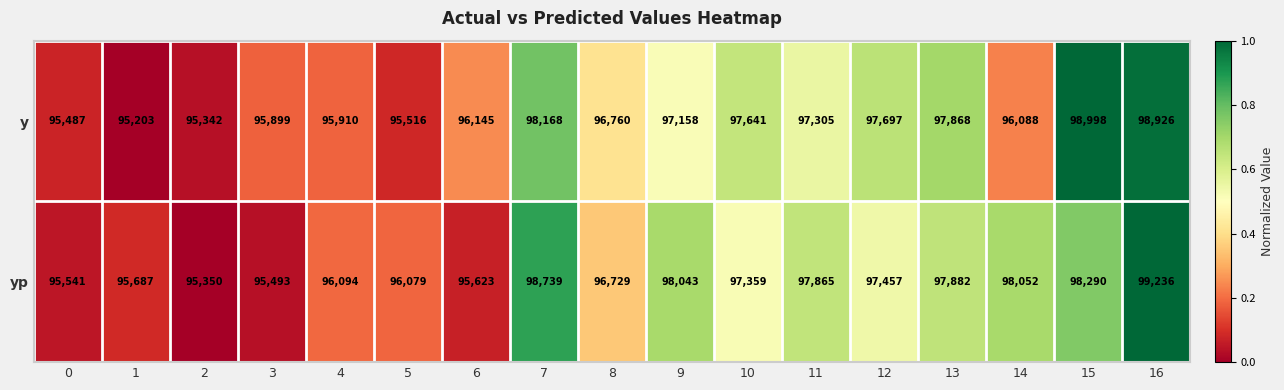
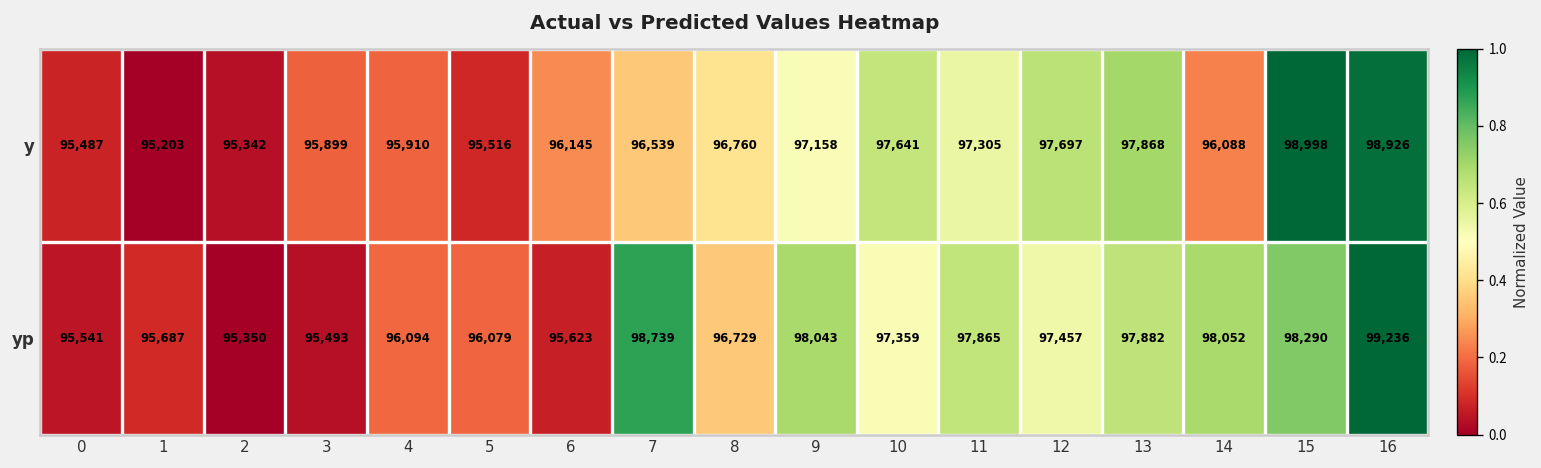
  {
    "y": {
      "0": "95,487",
      "1": "95,203",
      "2": "95,342",
      "3": "95,899",
      "4": "95,910",
      "5": "95,516",
      "6": "96,145",
-     "7": "98,168",
+     "7": "96,539",
      "8": "96,760",
      "9": "97,158",
      "10": "97,641",
      "11": "97,305",
      "12": "97,697",
      "13": "97,868",
      "14": "96,088",
      "15": "98,998",
      "16": "98,926"
    },
    "yp": {
      "0": "95,541",
      "1": "95,687",
      "2": "95,350",
      "3": "95,493",
      "4": "96,094",
      "5": "96,079",
      "6": "95,623",
      "7": "98,739",
      "8": "96,729",
      "9": "98,043",
      "10": "97,359",
      "11": "97,865",
      "12": "97,457",
      "13": "97,882",
      "14": "98,052",
      "15": "98,290",
      "16": "99,236"
    }
  }
